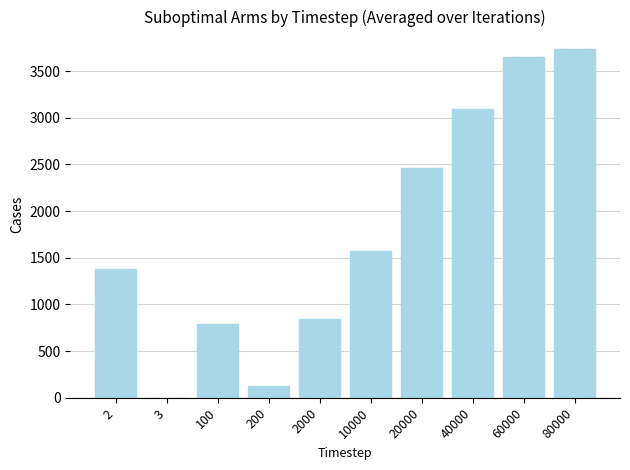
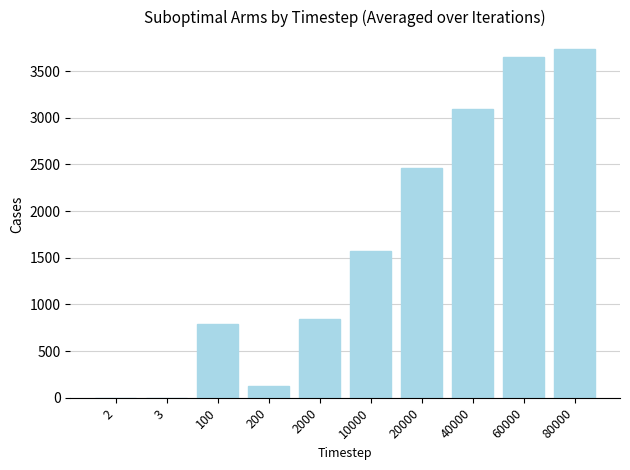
  {
-   "2": 1400,
+   "2": 0,
    "100": 800,
    "200": 100,
    "2000": 800,
    "10000": 1600,
    "20000": 2500,
    "40000": 3100,
    "60000": 3600,
    "80000": 3700
  }
